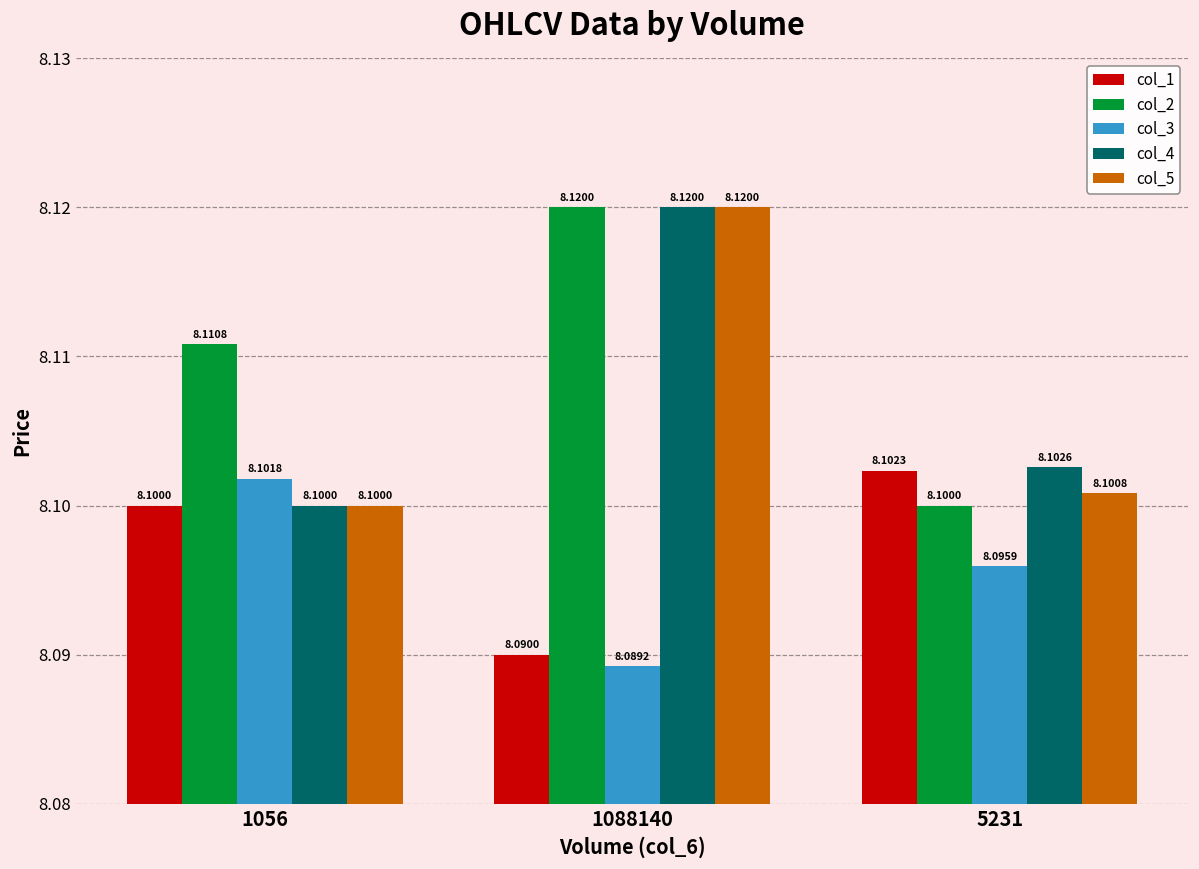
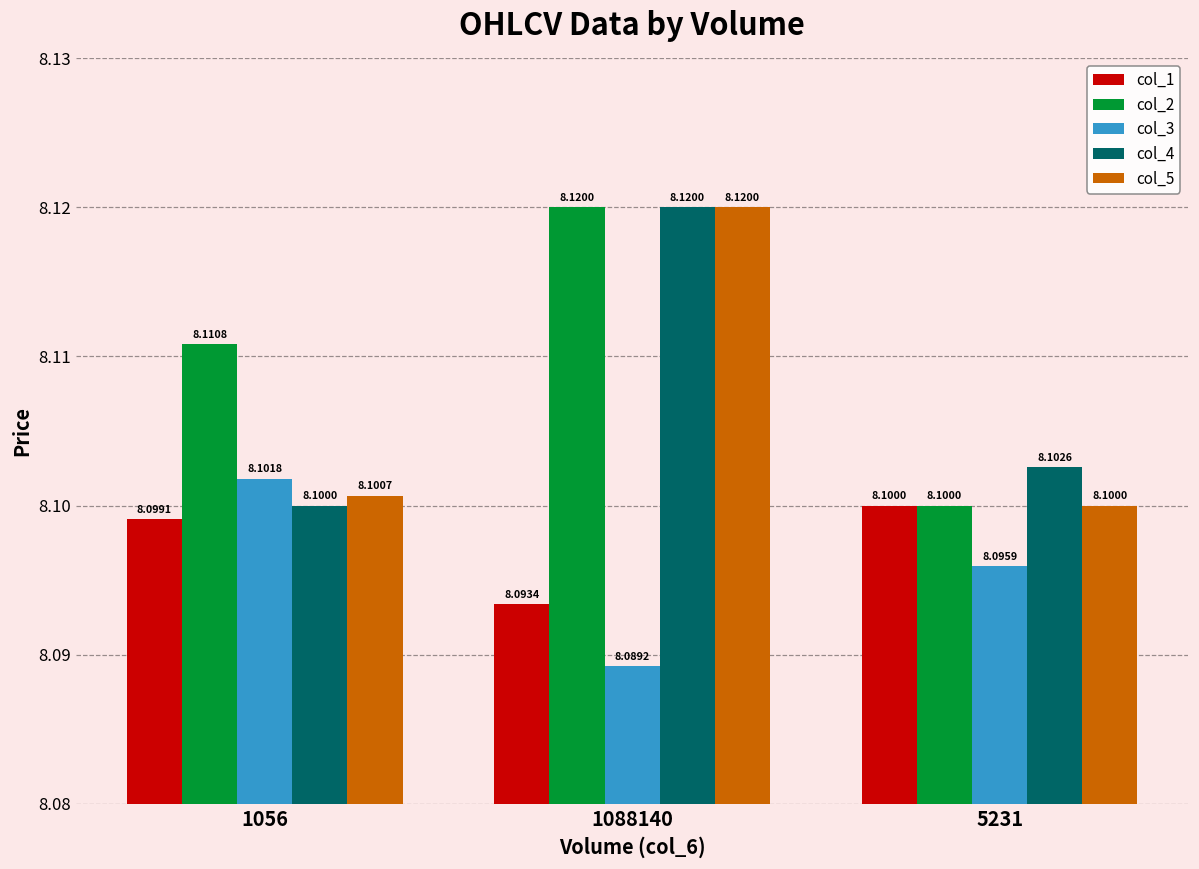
  {
    "col_1": {
-     "1056": 8.1000,
-     "1088140": 8.0900,
-     "5231": 8.1023
+     "1056": 8.0991,
+     "1088140": 8.0934,
+     "5231": 8.1000
    },
    "col_2": {
      "1056": 8.1108,
      "1088140": 8.1200,
      "5231": 8.1000
    },
    "col_3": {
      "1056": 8.1018,
      "1088140": 8.0892,
      "5231": 8.0959
    },
    "col_4": {
      "1056": 8.1000,
      "1088140": 8.1200,
      "5231": 8.1026
    },
    "col_5": {
-     "1056": 8.1000,
+     "1056": 8.1007,
      "1088140": 8.1200,
-     "5231": 8.1008
+     "5231": 8.1000
    }
  }
